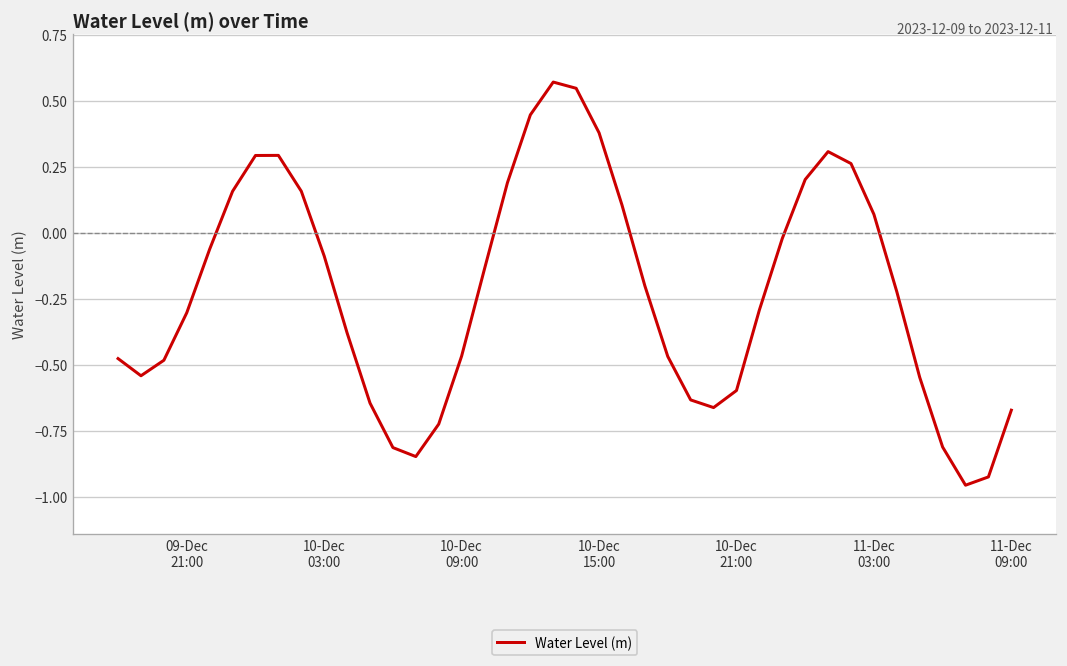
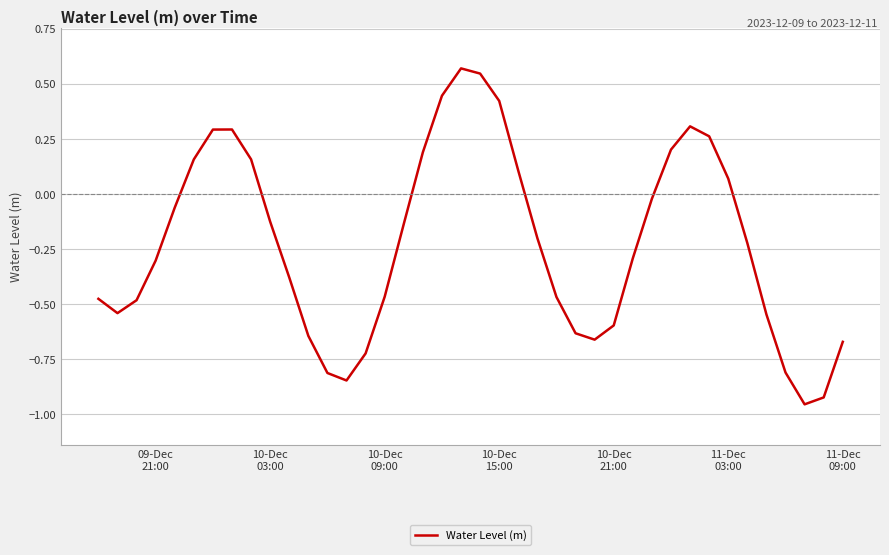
  {
    "09-Dec 21:00": -0.30,
-   "10-Dec 03:00": -0.09,
+   "10-Dec 03:00": -0.13,
    "10-Dec 09:00": -0.47,
-   "10-Dec 15:00": 0.38,
+   "10-Dec 15:00": 0.42,
    "10-Dec 21:00": -0.60,
    "11-Dec 03:00": 0.07,
    "11-Dec 09:00": -0.67
  }
